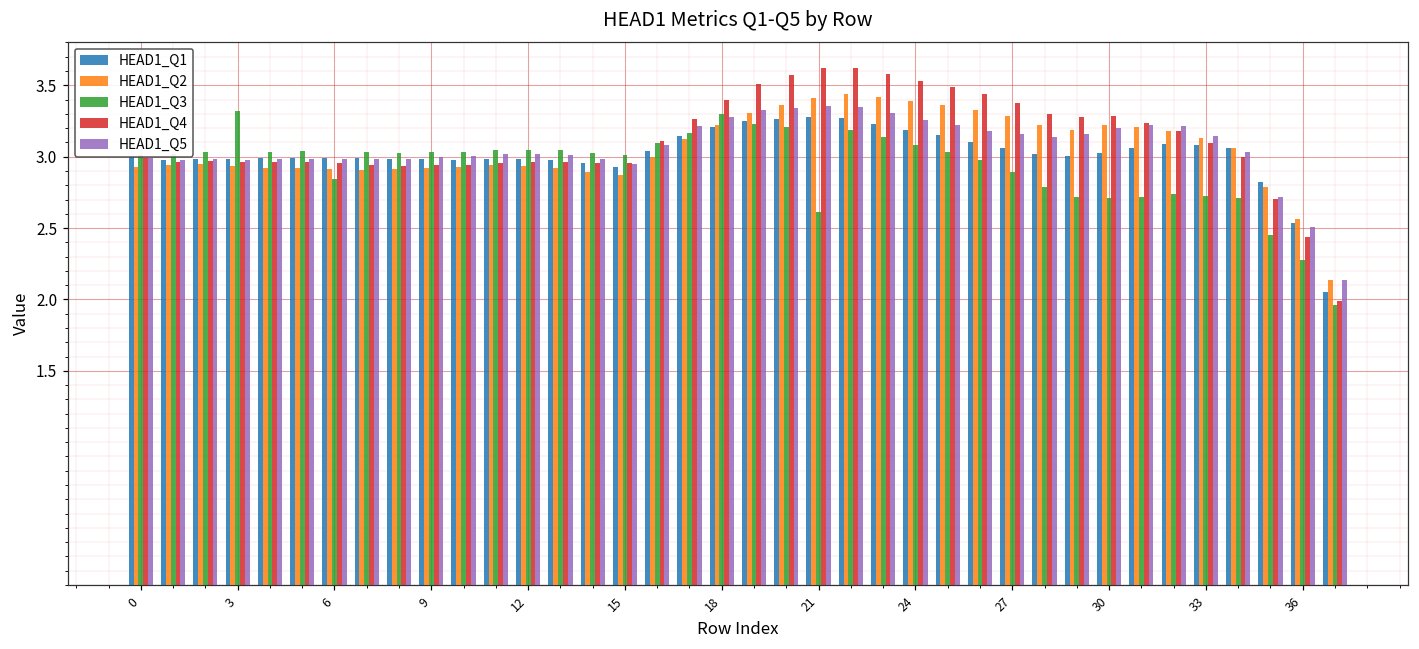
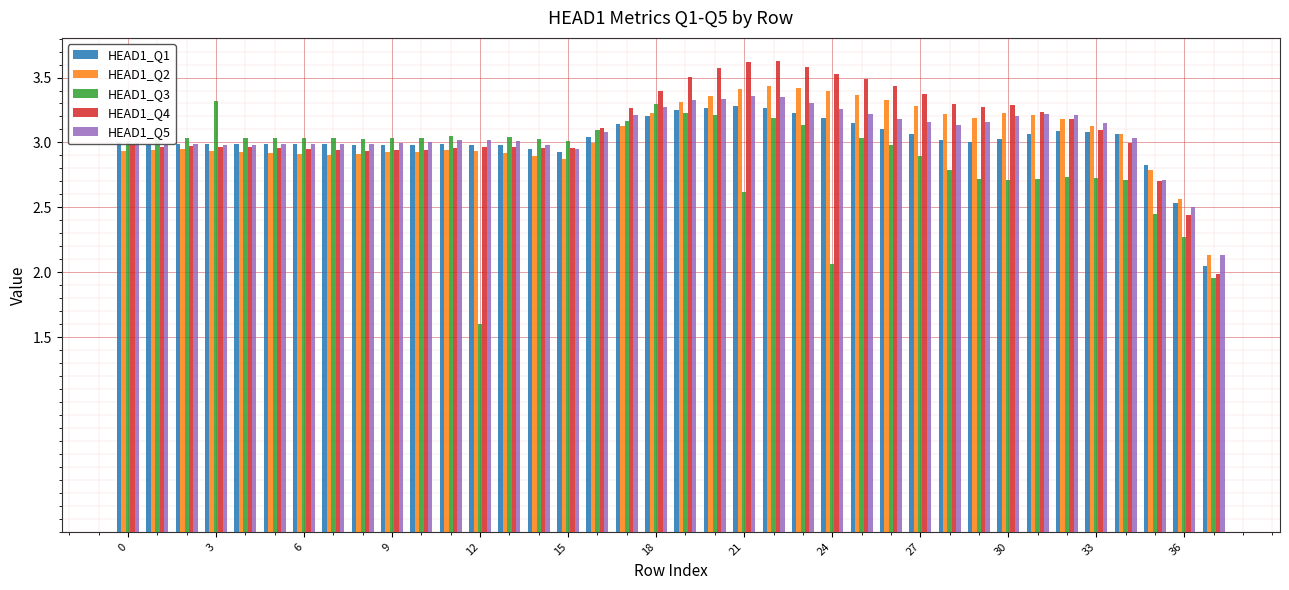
  {
    "HEAD1_Q3": {
      "3": 3.32,
-     "6": 2.84,
+     "6": 3.04,
      "9": 3.03,
-     "12": 3.05,
+     "12": 1.60,
      "15": 3.01,
      "18": 3.30,
      "21": 2.61,
-     "24": 3.08,
+     "24": 2.06,
      "27": 2.89,
      "30": 2.71,
      "33": 2.73,
      "36": 2.27
    }
  }
